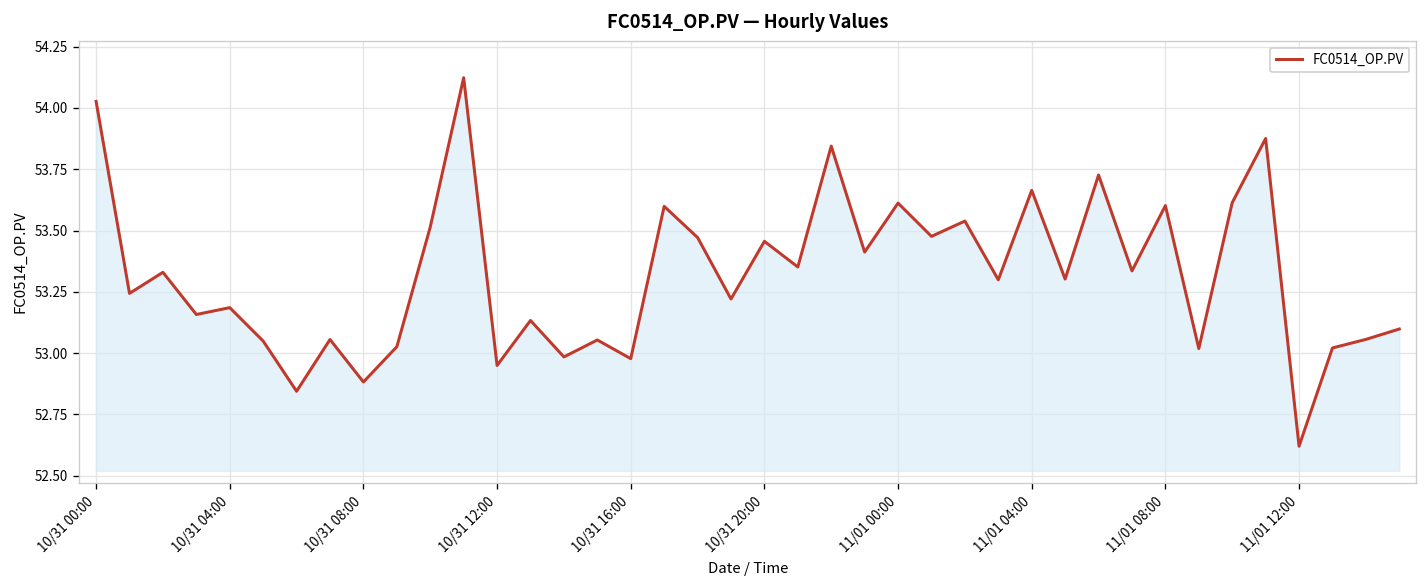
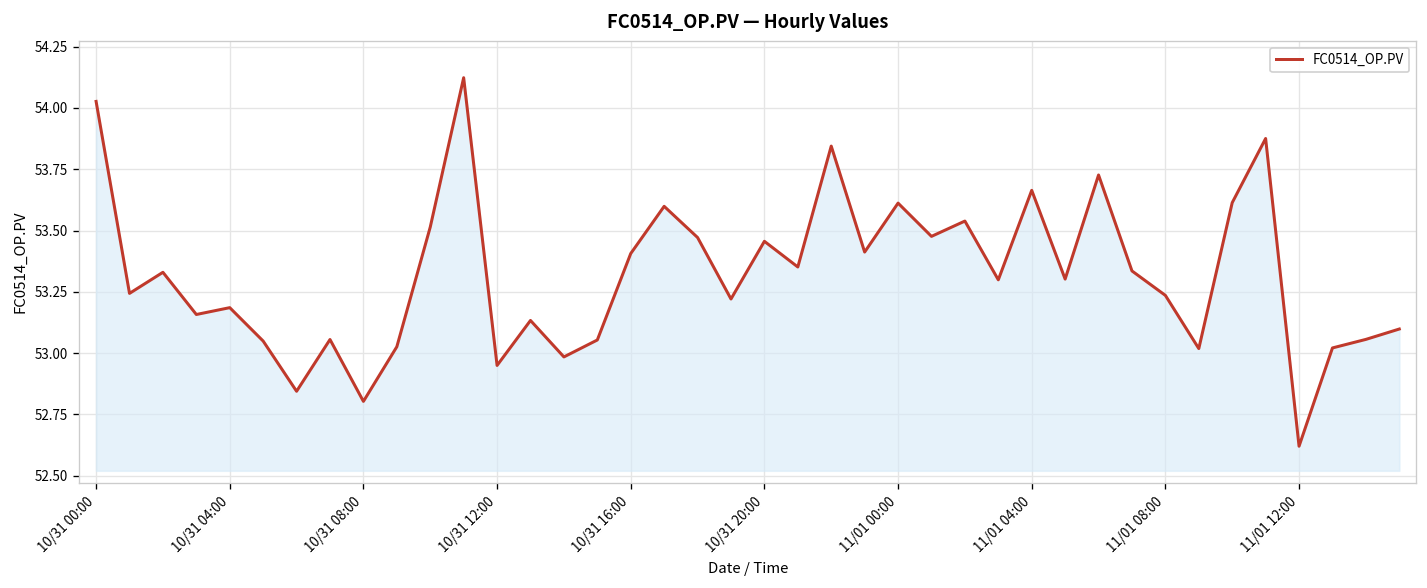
  {
    "10/31 00:00": 54.03,
    "10/31 04:00": 53.19,
-   "10/31 08:00": 52.88,
+   "10/31 08:00": 52.80,
    "10/31 12:00": 52.95,
-   "10/31 16:00": 52.98,
+   "10/31 16:00": 53.41,
    "10/31 20:00": 53.46,
    "11/01 00:00": 53.61,
    "11/01 04:00": 53.66,
-   "11/01 08:00": 53.60,
+   "11/01 08:00": 53.24,
    "11/01 12:00": 52.62
  }
